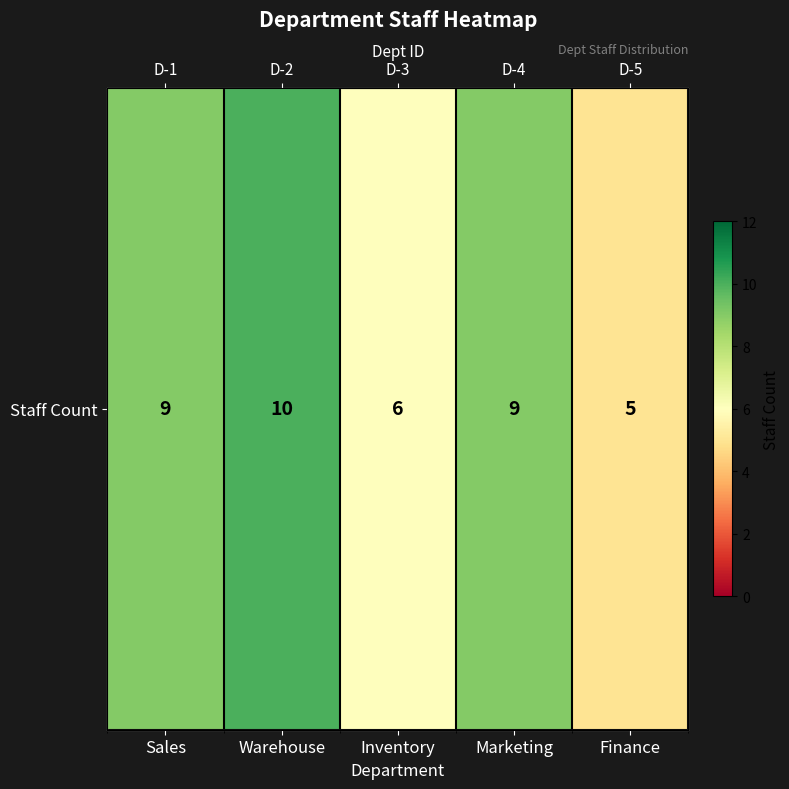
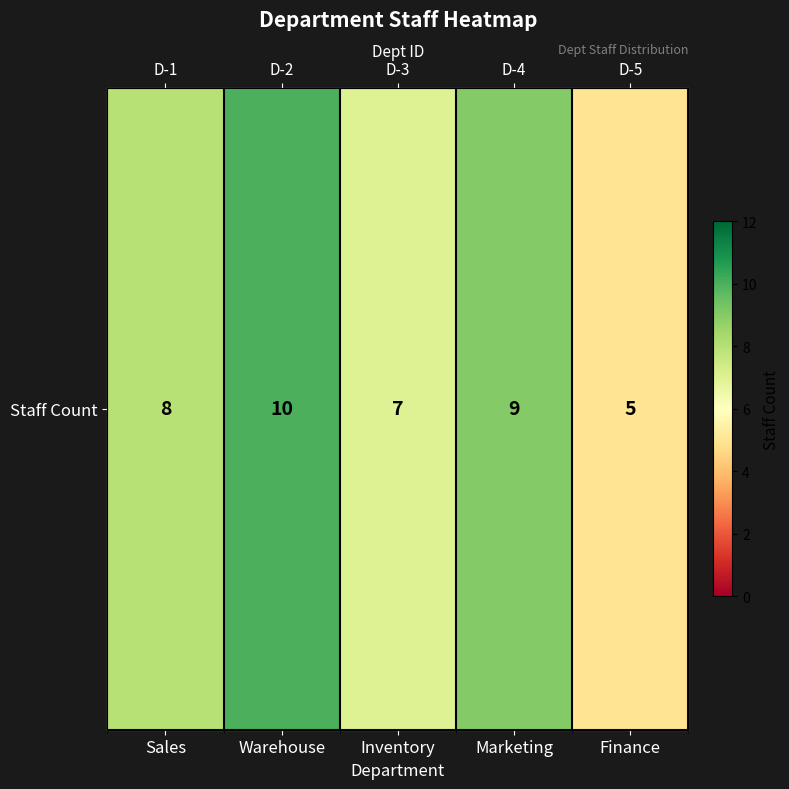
  {
    "Staff Count": {
-     "Sales": 9,
+     "Sales": 8,
      "Warehouse": 10,
-     "Inventory": 6,
+     "Inventory": 7,
      "Marketing": 9,
      "Finance": 5
    }
  }
